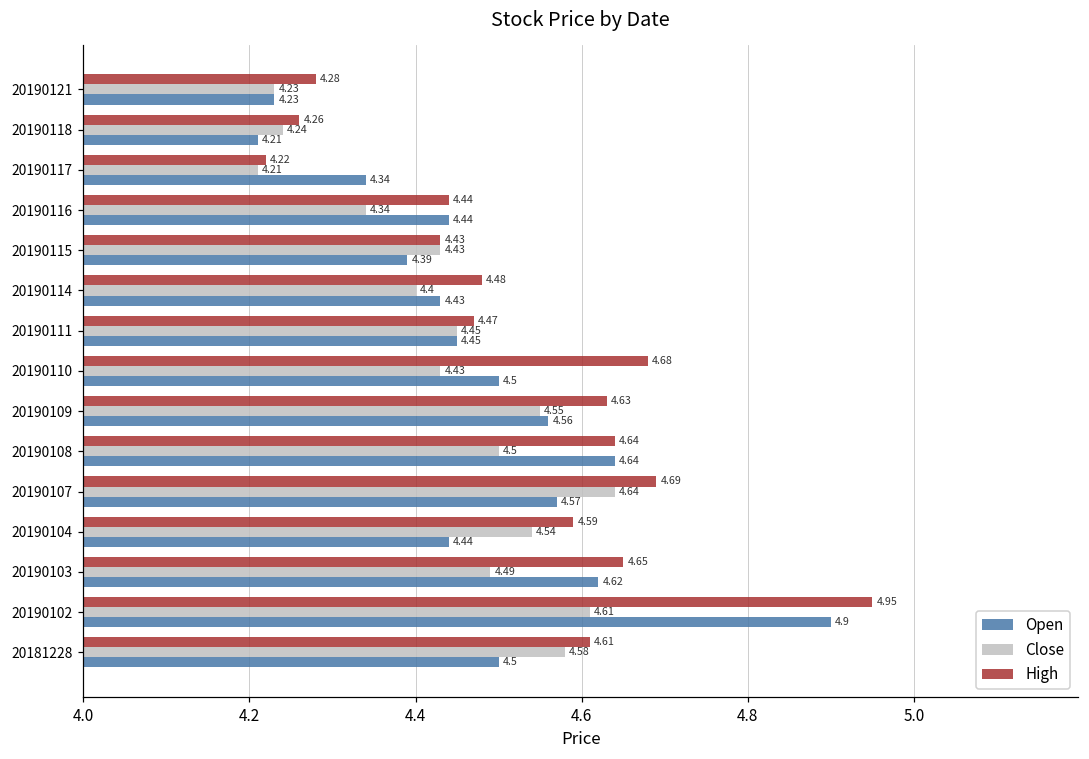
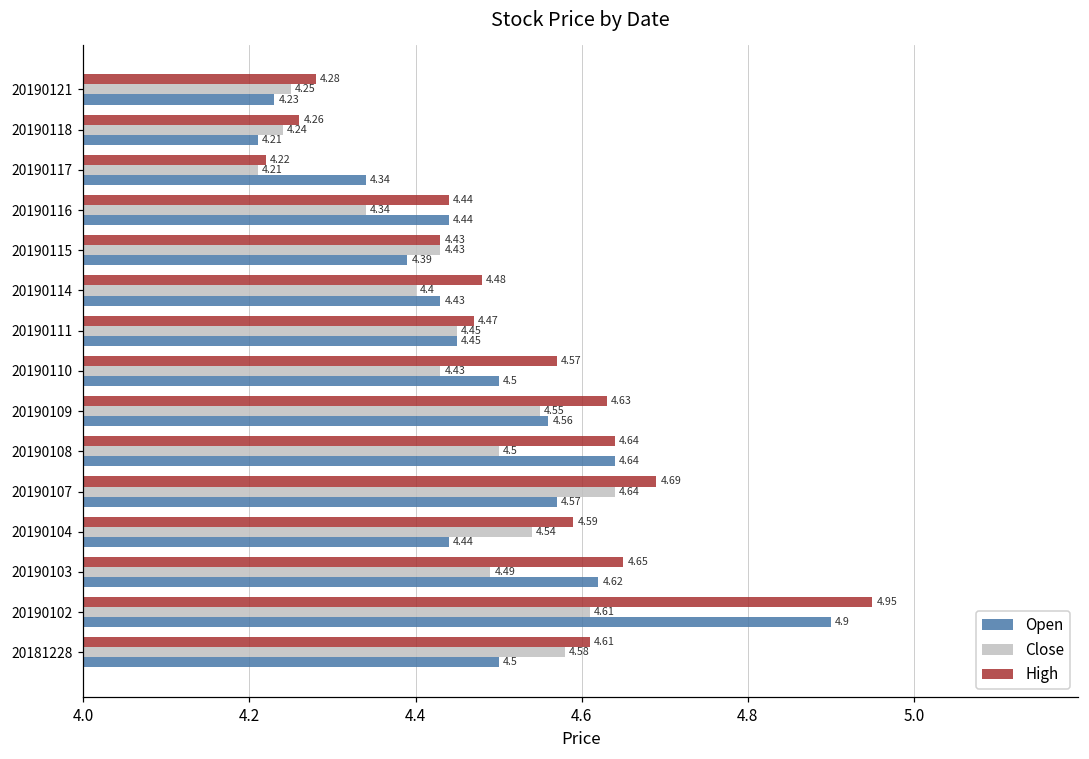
  {
    "Open": {
      "20190121": 4.23,
      "20190118": 4.21,
      "20190117": 4.34,
      "20190116": 4.44,
      "20190115": 4.39,
      "20190114": 4.43,
      "20190111": 4.45,
      "20190110": 4.5,
      "20190109": 4.56,
      "20190108": 4.64,
      "20190107": 4.57,
      "20190104": 4.44,
      "20190103": 4.62,
      "20190102": 4.9,
      "20181228": 4.5
    },
    "Close": {
-     "20190121": 4.23,
+     "20190121": 4.25,
      "20190118": 4.24,
      "20190117": 4.21,
      "20190116": 4.34,
      "20190115": 4.43,
      "20190114": 4.4,
      "20190111": 4.45,
      "20190110": 4.43,
      "20190109": 4.55,
      "20190108": 4.5,
      "20190107": 4.64,
      "20190104": 4.54,
      "20190103": 4.49,
      "20190102": 4.61,
      "20181228": 4.58
    },
    "High": {
      "20190121": 4.28,
      "20190118": 4.26,
      "20190117": 4.22,
      "20190116": 4.44,
      "20190115": 4.43,
      "20190114": 4.48,
      "20190111": 4.47,
-     "20190110": 4.68,
+     "20190110": 4.57,
      "20190109": 4.63,
      "20190108": 4.64,
      "20190107": 4.69,
      "20190104": 4.59,
      "20190103": 4.65,
      "20190102": 4.95,
      "20181228": 4.61
    }
  }
